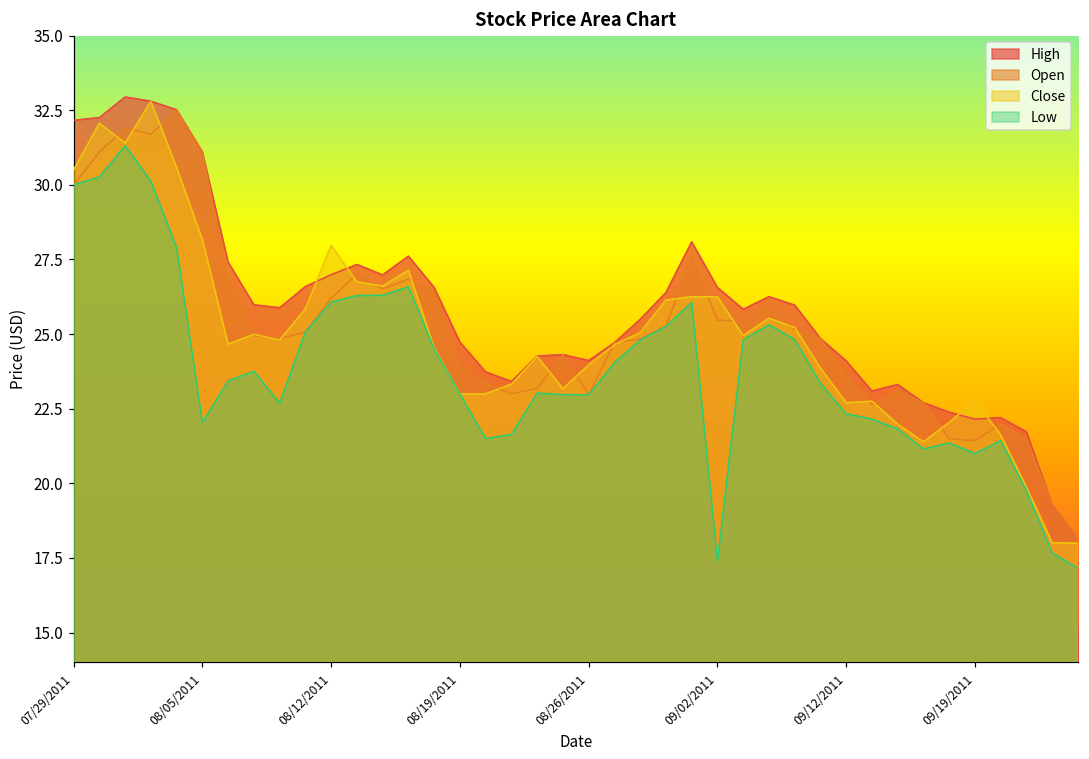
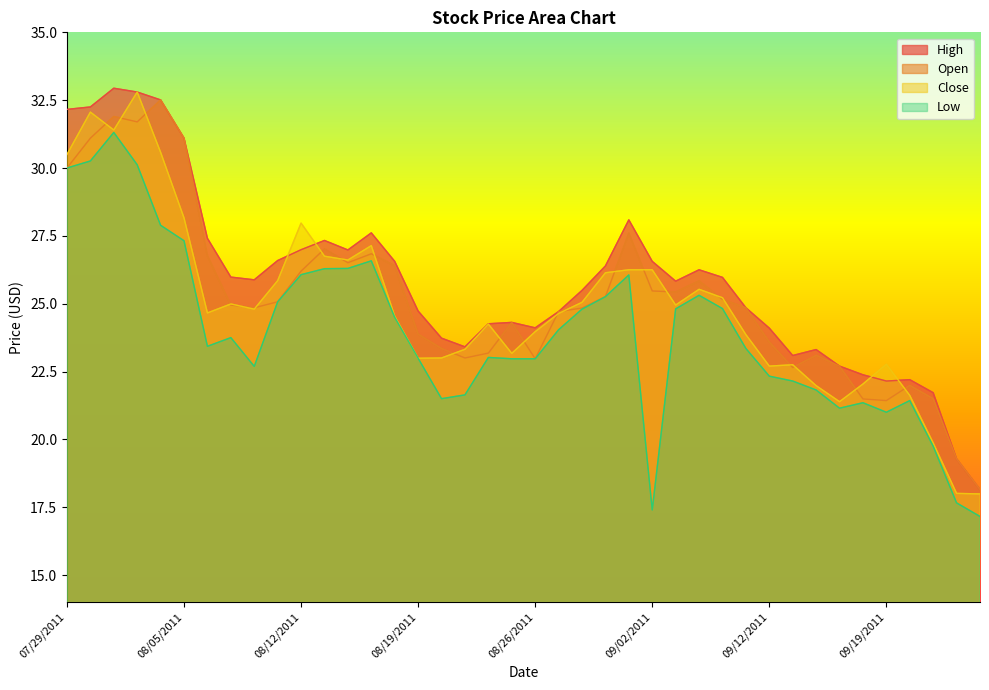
  {
    "Close": {
      "07/29/2011": 30.5,
      "08/05/2011": 28.2,
      "08/12/2011": 28.0,
      "08/26/2011": 24.0,
      "09/02/2011": 26.3,
      "09/12/2011": 22.7,
      "09/19/2011": 22.8
    },
    "Low": {
-     "08/05/2011": 22.0,
+     "08/05/2011": 27.3,
      "08/12/2011": 26.1,
      "09/02/2011": 17.4,
      "09/12/2011": 22.3,
      "09/19/2011": 21.0
    }
  }
